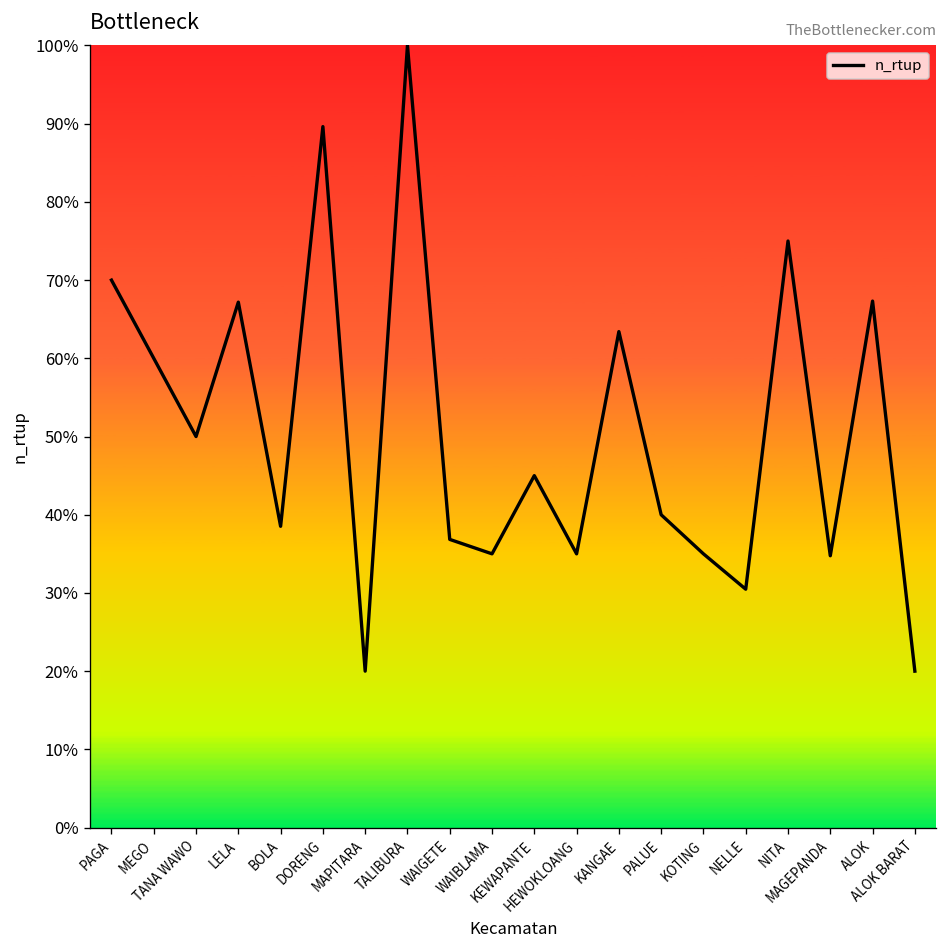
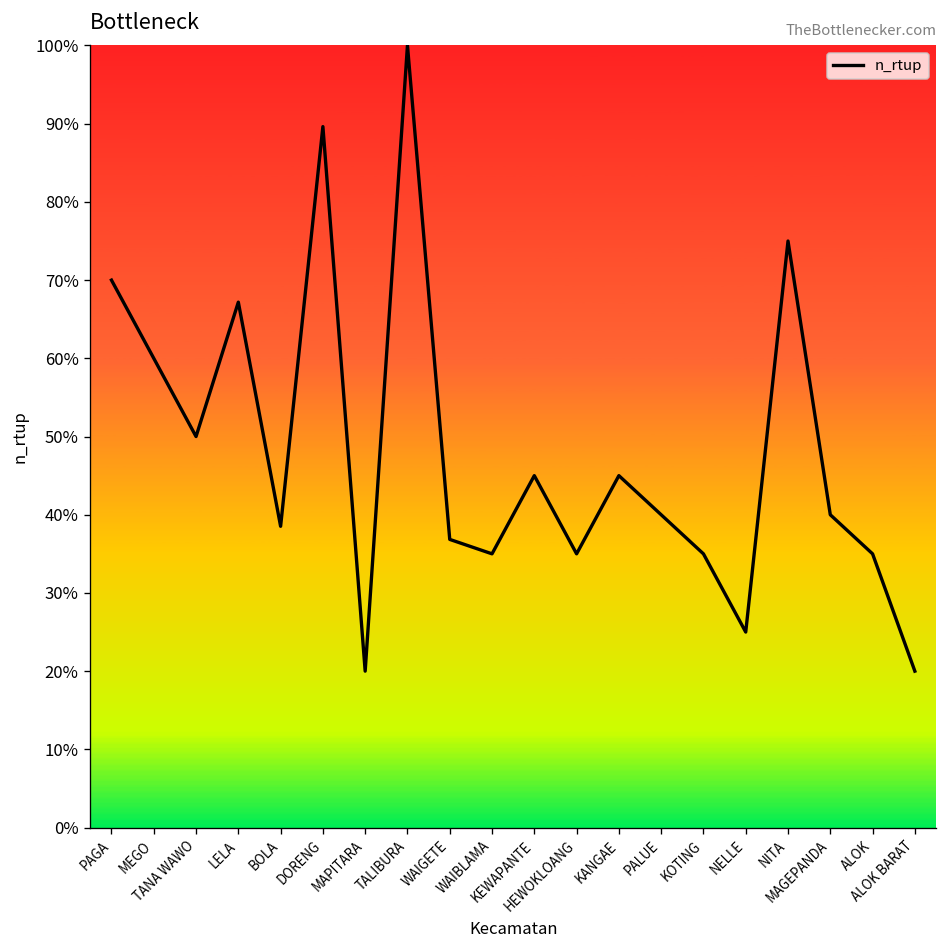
  {
    "PAGA": "70%",
    "MEGO": "60%",
    "TANA WAWO": "50%",
    "LELA": "67%",
    "BOLA": "39%",
    "DORENG": "90%",
    "MAPITARA": "20%",
    "TALIBURA": "100%",
    "WAIGETE": "37%",
    "WAIBLAMA": "35%",
    "KEWAPANTE": "45%",
    "HEWOKLOANG": "35%",
-   "KANGAE": "63%",
+   "KANGAE": "45%",
    "PALUE": "40%",
    "KOTING": "35%",
-   "NELLE": "30%",
+   "NELLE": "25%",
    "NITA": "75%",
-   "MAGEPANDA": "35%",
-   "ALOK": "67%",
+   "MAGEPANDA": "40%",
+   "ALOK": "35%",
    "ALOK BARAT": "20%"
  }
